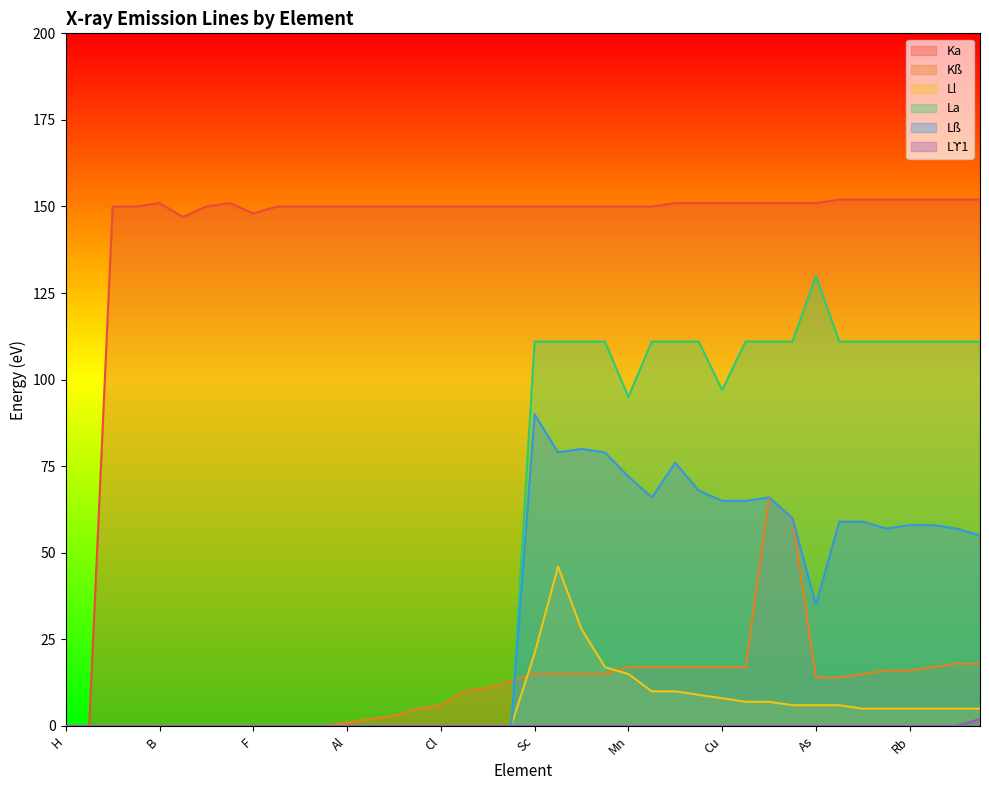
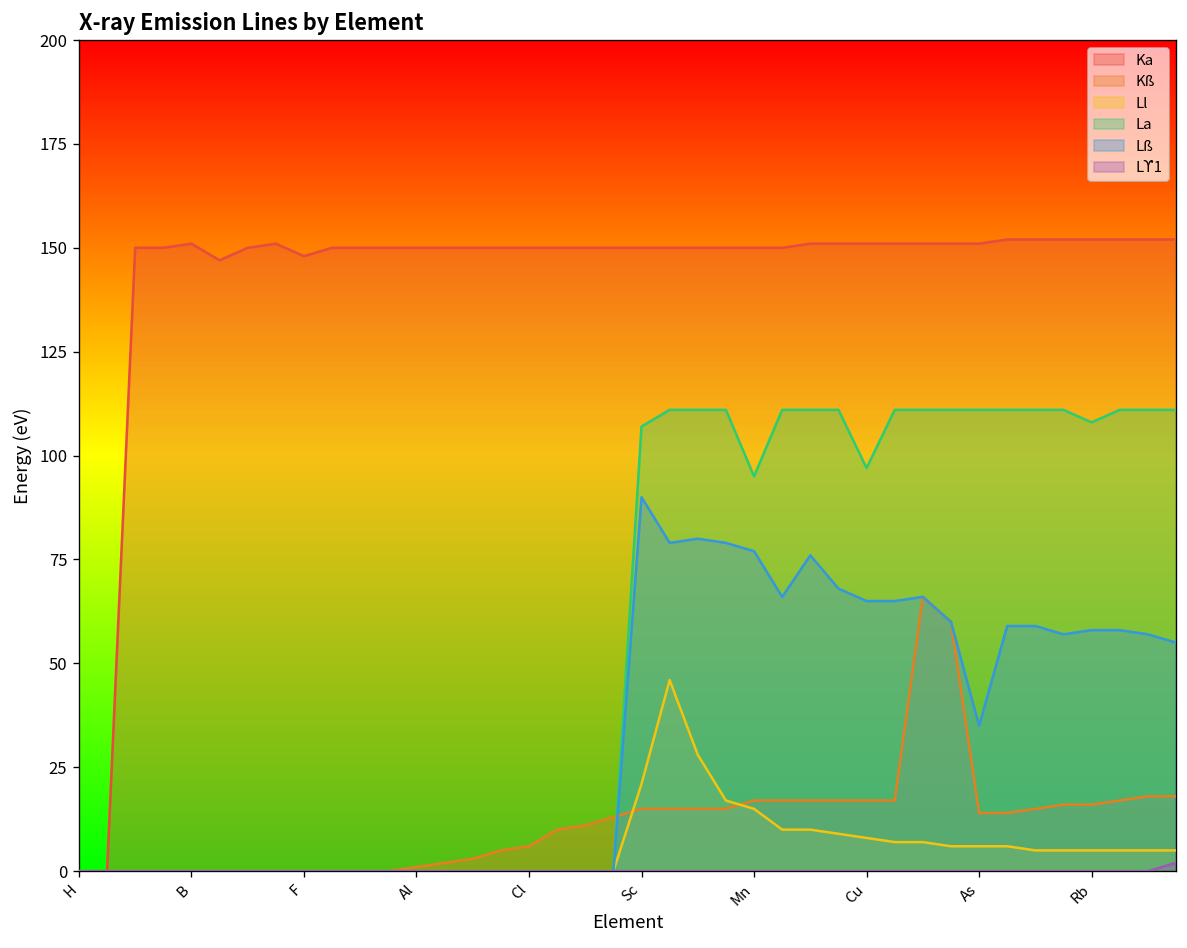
  {
    "La": {
-     "Sc": 111,
+     "Sc": 107,
      "Mn": 95,
      "Cu": 97,
-     "As": 130,
-     "Rb": 111
+     "As": 111,
+     "Rb": 108
    },
    "Lß": {
      "Sc": 90,
-     "Mn": 72,
+     "Mn": 77,
      "Cu": 65,
      "As": 35,
      "Rb": 58
    },
    "Lϒ1": {
      "Sc": 0,
      "Mn": 0,
      "Cu": 0,
      "As": 0,
      "Rb": 0
    }
  }
